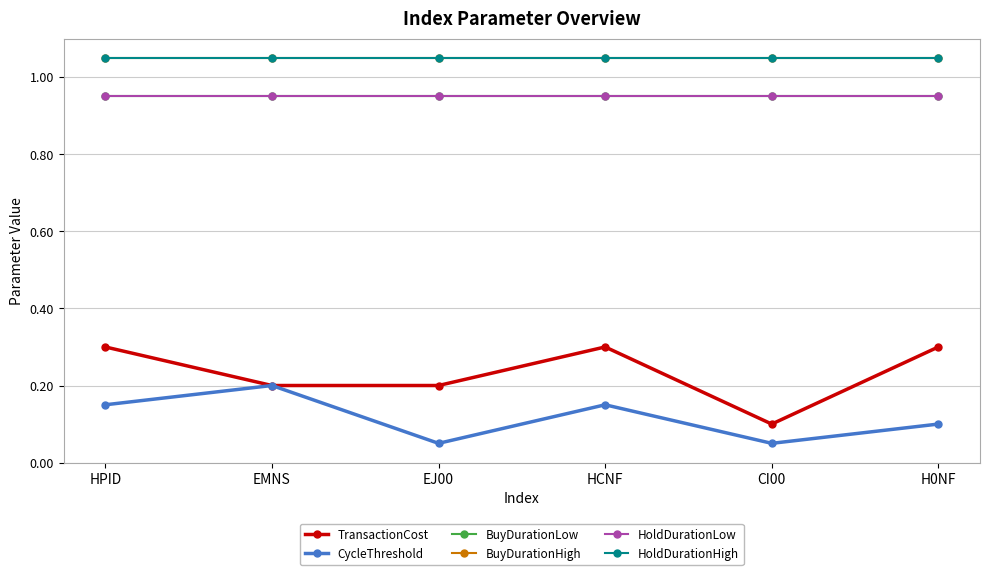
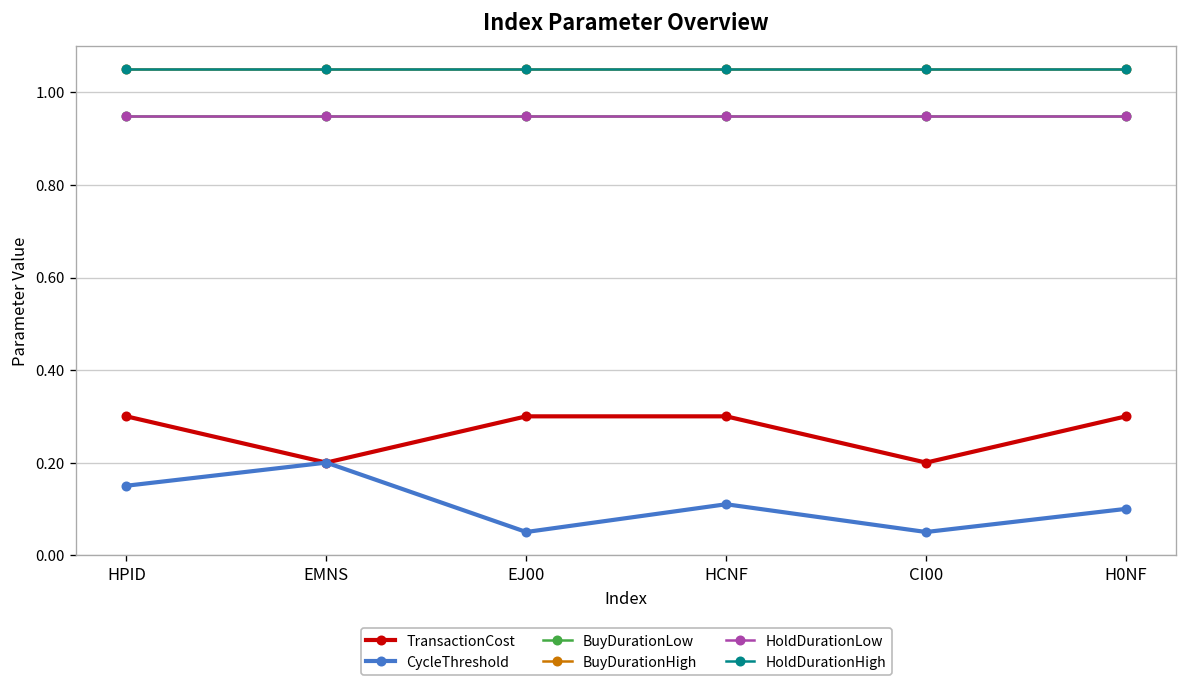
  {
    "TransactionCost": {
      "HPID": 0.3,
-     "EJ00": 0.2,
+     "EJ00": 0.3,
      "HCNF": 0.3,
-     "CI00": 0.1,
+     "CI00": 0.2,
      "H0NF": 0.3
    },
    "CycleThreshold": {
      "HPID": 0.15,
      "EJ00": 0.05,
-     "HCNF": 0.15,
+     "HCNF": 0.11,
      "CI00": 0.05,
      "H0NF": 0.10
    },
    "HoldDurationLow": {
      "HPID": 0.95,
      "EMNS": 0.95,
      "EJ00": 0.95,
      "HCNF": 0.95,
      "CI00": 0.95,
      "H0NF": 0.95
    },
    "HoldDurationHigh": {
      "HPID": 1.05,
      "EMNS": 1.05,
      "EJ00": 1.05,
      "HCNF": 1.05,
      "CI00": 1.05,
      "H0NF": 1.05
    }
  }
